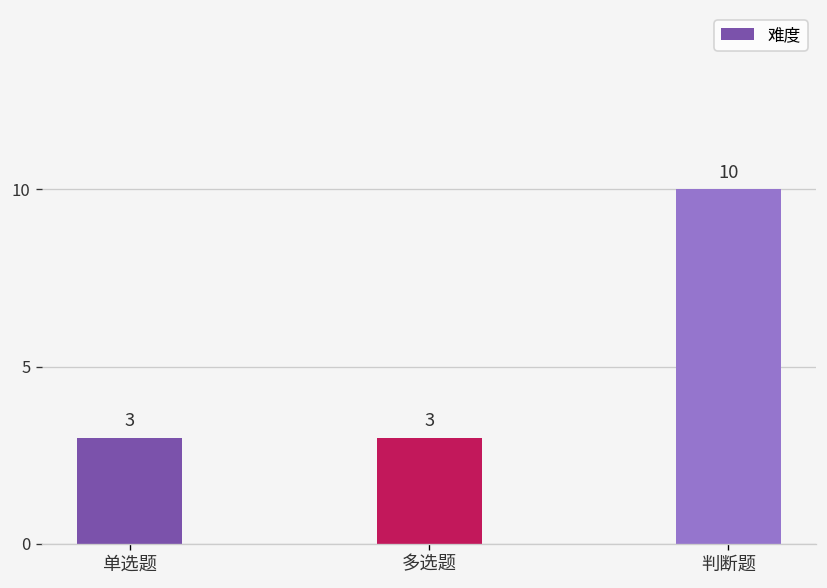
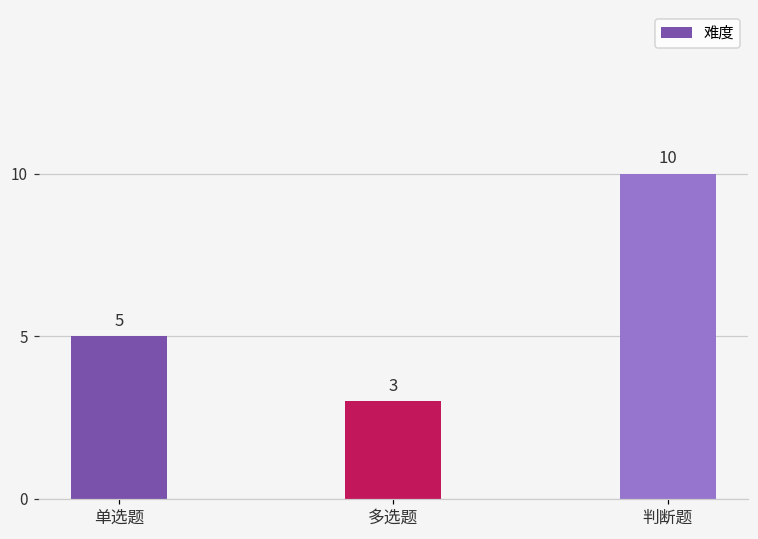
  {
-   "单选题": 3,
+   "单选题": 5,
    "多选题": 3,
    "判断题": 10
  }
